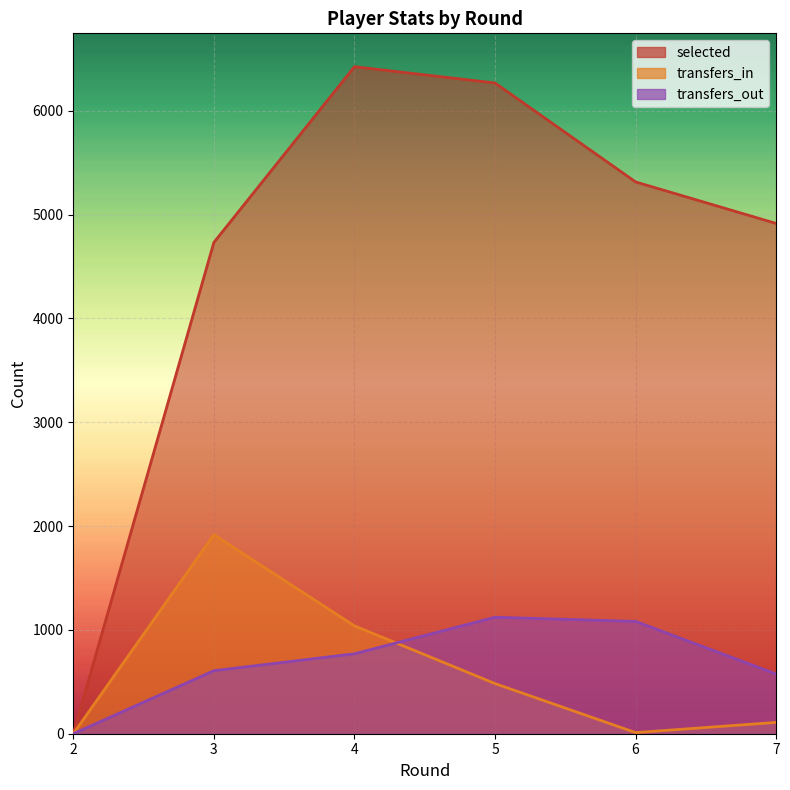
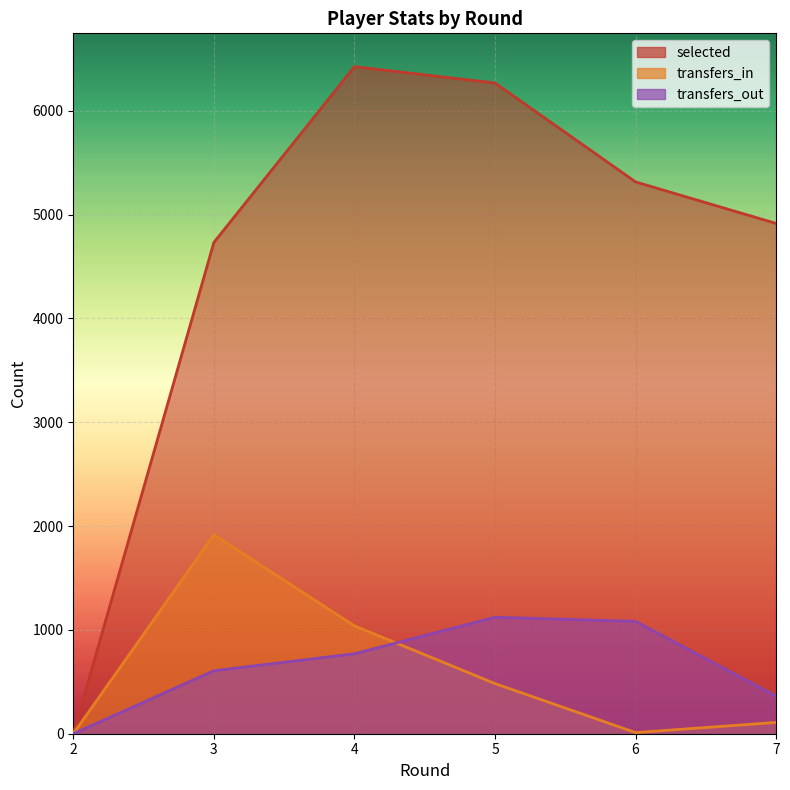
  {
    "selected": {
      "3": 4730,
      "4": 6430,
      "5": 6270,
      "6": 5320,
      "7": 4920
    },
    "transfers_in": {
      "3": 1920,
      "4": 1040,
      "5": 480,
      "6": 10,
      "7": 110
    },
    "transfers_out": {
      "3": 610,
      "4": 770,
      "5": 1120,
      "6": 1080,
-     "7": 580
+     "7": 360
    }
  }
